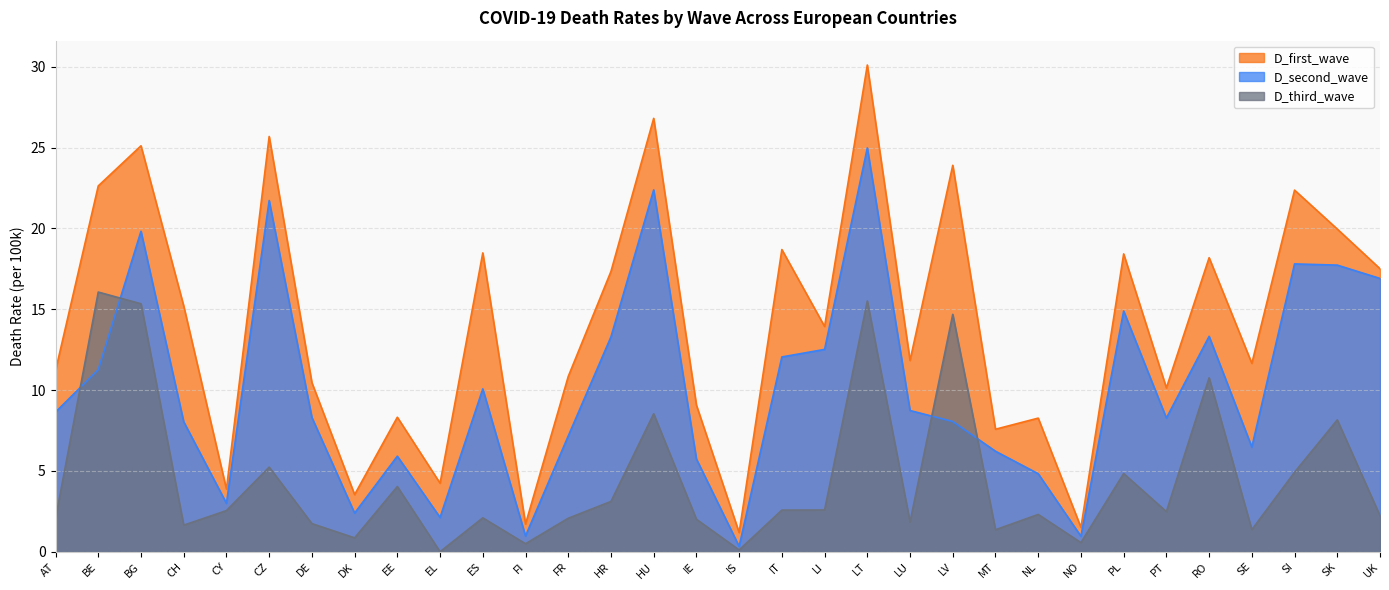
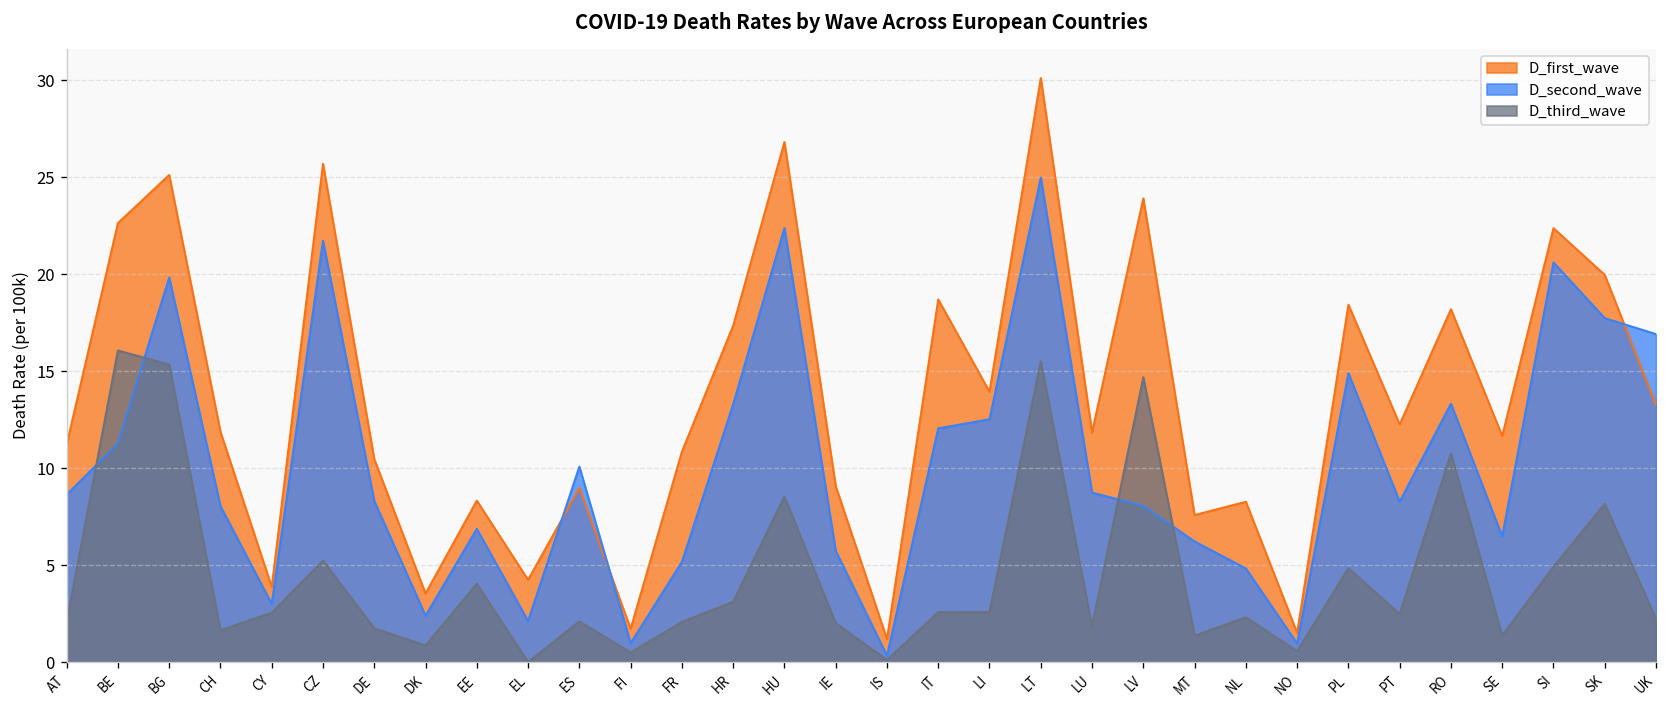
  {
    "D_first_wave": {
      "AT": 11.2,
      "BE": 22.6,
      "BG": 25.1,
-     "CH": 15.2,
+     "CH": 11.9,
      "CY": 3.9,
      "CZ": 25.7,
      "DE": 10.5,
      "DK": 3.5,
      "EE": 8.3,
      "EL": 4.2,
-     "ES": 18.5,
+     "ES": 9.0,
      "FI": 1.7,
      "FR": 10.8,
      "HR": 17.3,
      "HU": 26.8,
      "IE": 9.1,
      "IS": 1.2,
      "IT": 18.7,
      "LI": 13.9,
      "LT": 30.1,
      "LU": 11.8,
      "LV": 23.9,
      "MT": 7.6,
      "NL": 8.3,
      "NO": 1.5,
      "PL": 18.4,
-     "PT": 10.1,
+     "PT": 12.2,
      "RO": 18.2,
      "SE": 11.7,
      "SI": 22.4,
      "SK": 20.0,
-     "UK": 17.5
+     "UK": 13.2
    },
    "D_second_wave": {
      "AT": 8.6,
      "BE": 11.3,
      "BG": 19.8,
      "CH": 8.0,
      "CY": 3.0,
      "CZ": 21.7,
      "DE": 8.3,
      "DK": 2.4,
-     "EE": 5.9,
+     "EE": 6.9,
      "EL": 2.1,
      "ES": 10.1,
      "FI": 1.0,
-     "FR": 7.2,
+     "FR": 5.2,
      "HR": 13.3,
      "HU": 22.4,
      "IE": 5.7,
      "IS": 0.3,
      "IT": 12.1,
      "LI": 12.5,
      "LT": 25.0,
      "LU": 8.7,
      "LV": 8.1,
      "MT": 6.2,
      "NL": 4.8,
      "NO": 1.0,
      "PL": 14.9,
      "PT": 8.3,
      "RO": 13.3,
      "SE": 6.5,
-     "SI": 17.8,
+     "SI": 20.6,
      "SK": 17.7,
      "UK": 16.9
    },
    "D_third_wave": {
      "AT": 2.0,
      "BE": 16.1,
      "BG": 15.3,
      "CH": 1.6,
      "CY": 2.5,
      "CZ": 5.2,
      "DE": 1.7,
      "DK": 0.9,
      "EE": 4.0,
      "EL": 0.0,
      "ES": 2.1,
      "FI": 0.5,
      "FR": 2.1,
      "HR": 3.1,
      "HU": 8.5,
      "IE": 2.0,
      "IS": 0.1,
      "IT": 2.6,
      "LI": 2.6,
      "LT": 15.5,
      "LU": 1.8,
      "LV": 14.7,
      "MT": 1.4,
      "NL": 2.3,
      "NO": 0.6,
      "PL": 4.8,
      "PT": 2.5,
      "RO": 10.8,
      "SE": 1.4,
      "SI": 4.9,
      "SK": 8.2,
      "UK": 2.2
    }
  }
